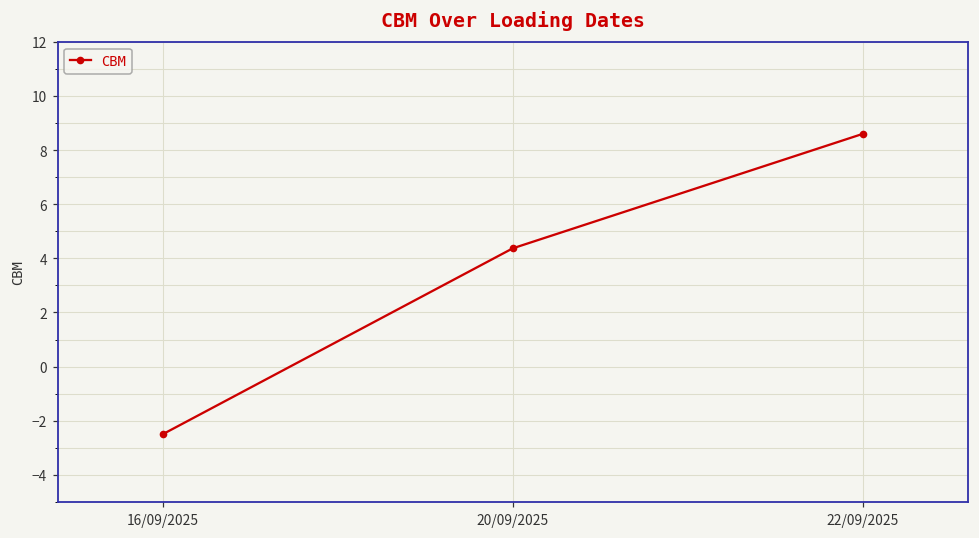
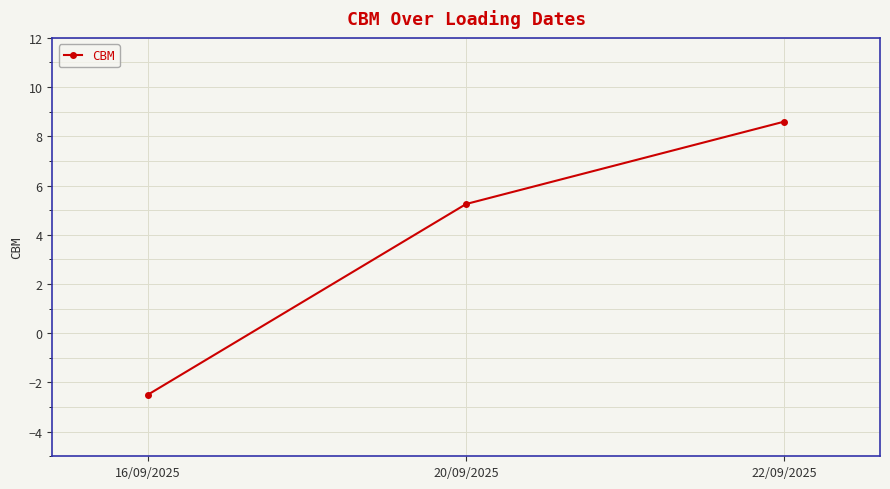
  {
    "16/09/2025": -2.5,
-   "20/09/2025": 4.4,
+   "20/09/2025": 5.3,
    "22/09/2025": 8.6
  }
